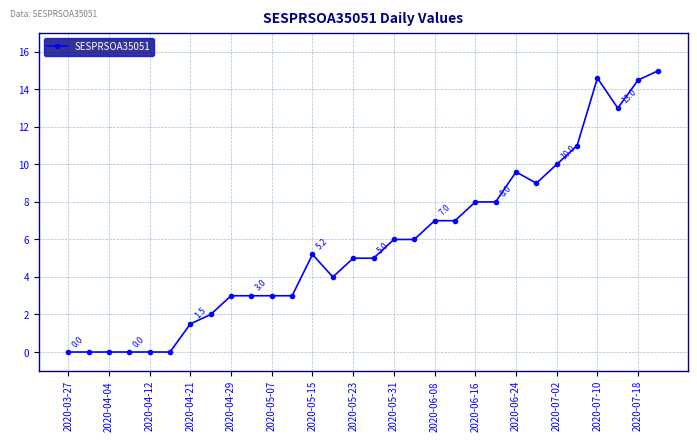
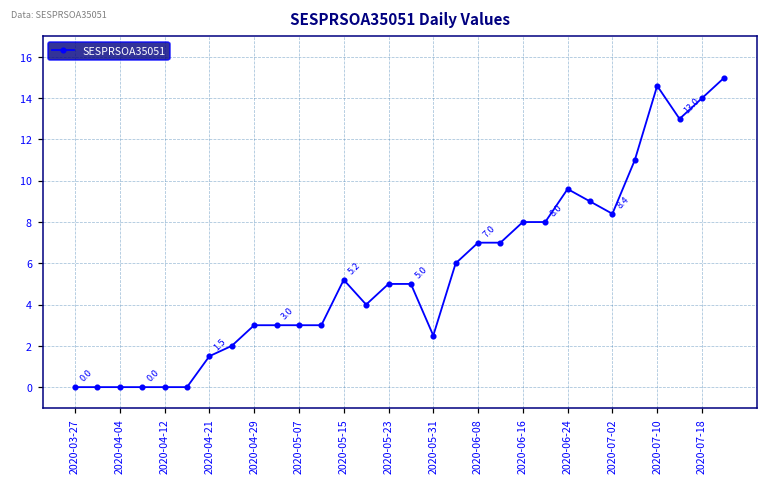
  {
    "2020-03-27": 0.0,
    "2020-04-12": 0.0,
    "2020-04-21": 1.5,
    "2020-05-07": 3.0,
    "2020-05-15": 5.2,
-   "2020-05-31": 6.0,
+   "2020-05-31": 2.5,
    "2020-06-08": 7.0,
-   "2020-07-02": 10.0,
-   "2020-07-18": 14.5
+   "2020-07-02": 8.4,
+   "2020-07-18": 14.0
  }
